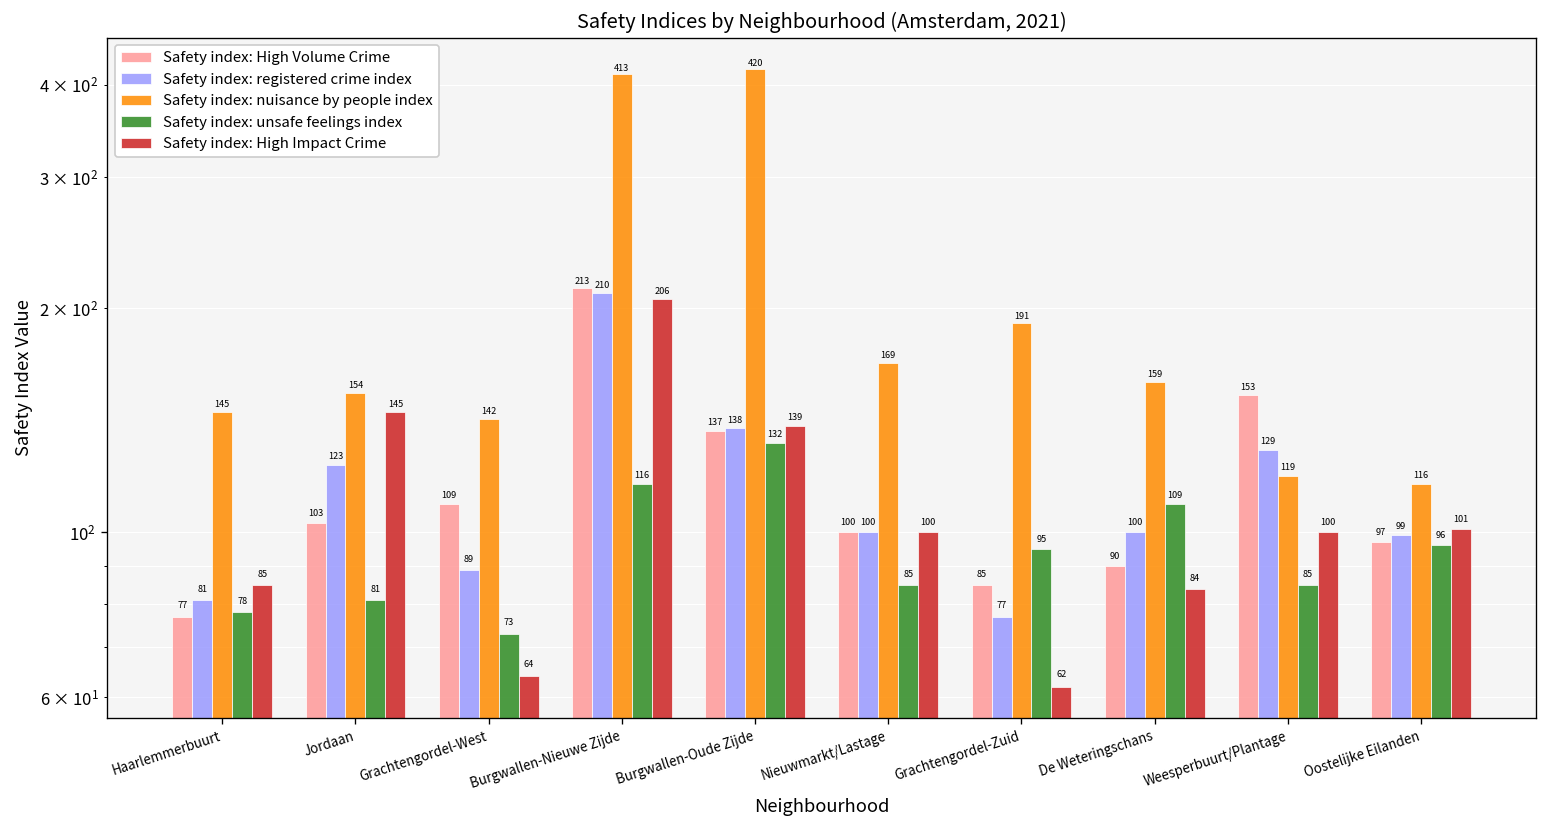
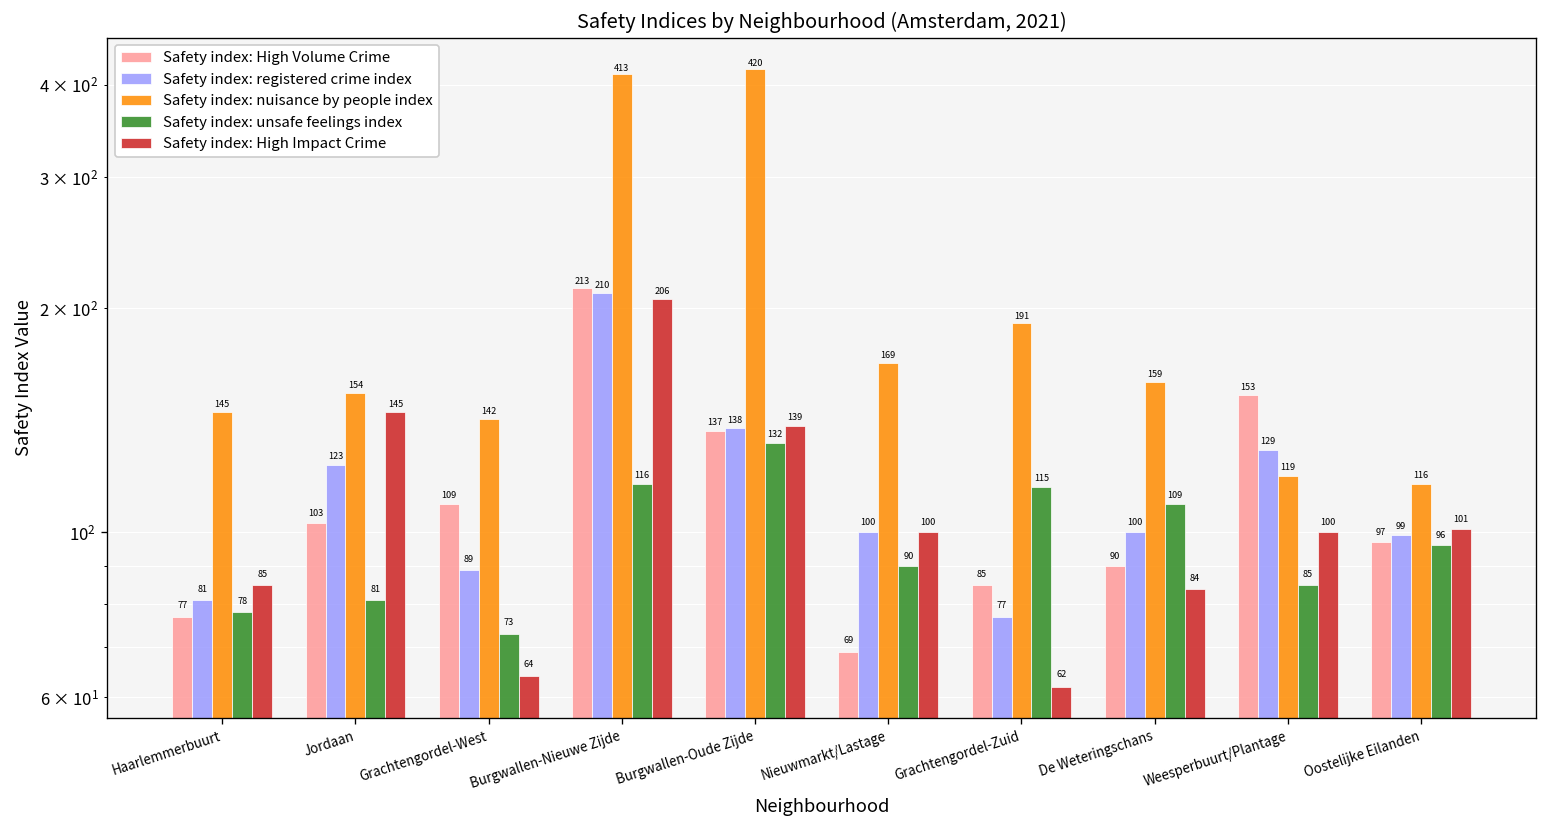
  {
    "Safety index: High Volume Crime": {
      "Haarlemmerbuurt": 77,
      "Jordaan": 103,
      "Grachtengordel-West": 109,
      "Burgwallen-Nieuwe Zijde": 213,
      "Burgwallen-Oude Zijde": 137,
-     "Nieuwmarkt/Lastage": 100,
+     "Nieuwmarkt/Lastage": 69,
      "Grachtengordel-Zuid": 85,
      "De Weteringschans": 90,
      "Weesperbuurt/Plantage": 153,
      "Oostelijke Eilanden": 97
    },
    "Safety index: registered crime index": {
      "Haarlemmerbuurt": 81,
      "Jordaan": 123,
      "Grachtengordel-West": 89,
      "Burgwallen-Nieuwe Zijde": 210,
      "Burgwallen-Oude Zijde": 138,
      "Nieuwmarkt/Lastage": 100,
      "Grachtengordel-Zuid": 77,
      "De Weteringschans": 100,
      "Weesperbuurt/Plantage": 129,
      "Oostelijke Eilanden": 99
    },
    "Safety index: nuisance by people index": {
      "Haarlemmerbuurt": 145,
      "Jordaan": 154,
      "Grachtengordel-West": 142,
      "Burgwallen-Nieuwe Zijde": 413,
      "Burgwallen-Oude Zijde": 420,
      "Nieuwmarkt/Lastage": 169,
      "Grachtengordel-Zuid": 191,
      "De Weteringschans": 159,
      "Weesperbuurt/Plantage": 119,
      "Oostelijke Eilanden": 116
    },
    "Safety index: unsafe feelings index": {
      "Haarlemmerbuurt": 78,
      "Jordaan": 81,
      "Grachtengordel-West": 73,
      "Burgwallen-Nieuwe Zijde": 116,
      "Burgwallen-Oude Zijde": 132,
-     "Nieuwmarkt/Lastage": 85,
-     "Grachtengordel-Zuid": 95,
+     "Nieuwmarkt/Lastage": 90,
+     "Grachtengordel-Zuid": 115,
      "De Weteringschans": 109,
      "Weesperbuurt/Plantage": 85,
      "Oostelijke Eilanden": 96
    },
    "Safety index: High Impact Crime": {
      "Haarlemmerbuurt": 85,
      "Jordaan": 145,
      "Grachtengordel-West": 64,
      "Burgwallen-Nieuwe Zijde": 206,
      "Burgwallen-Oude Zijde": 139,
      "Nieuwmarkt/Lastage": 100,
      "Grachtengordel-Zuid": 62,
      "De Weteringschans": 84,
      "Weesperbuurt/Plantage": 100,
      "Oostelijke Eilanden": 101
    }
  }
